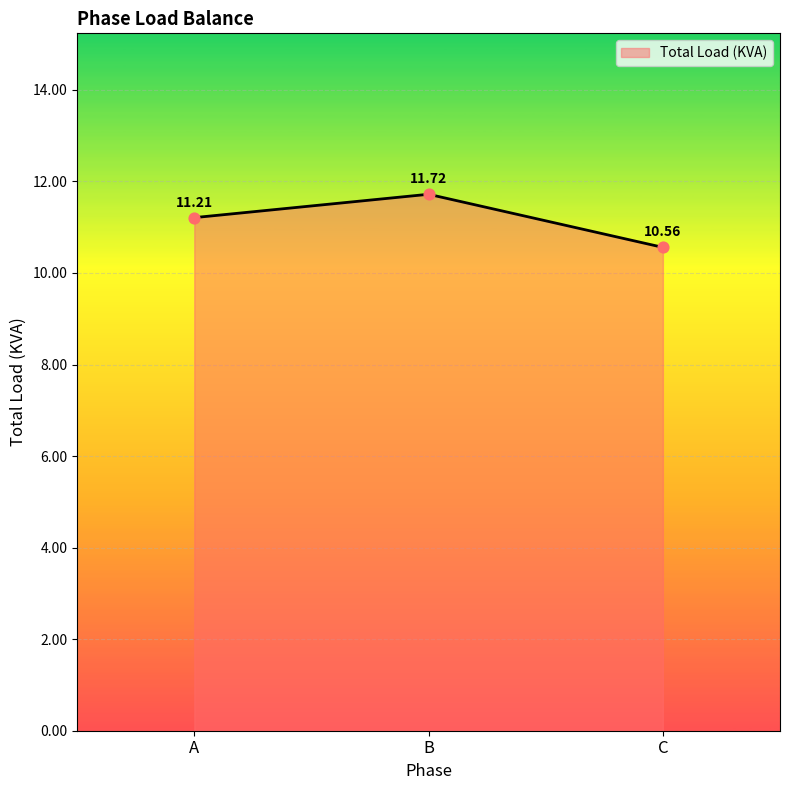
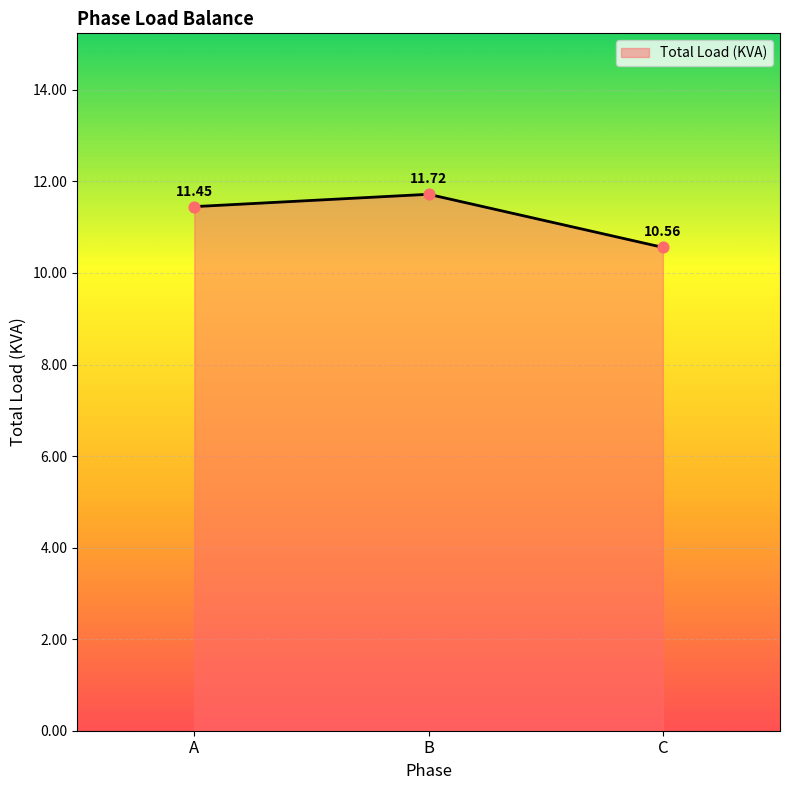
  {
-   "A": 11.21,
+   "A": 11.45,
    "B": 11.72,
    "C": 10.56
  }
